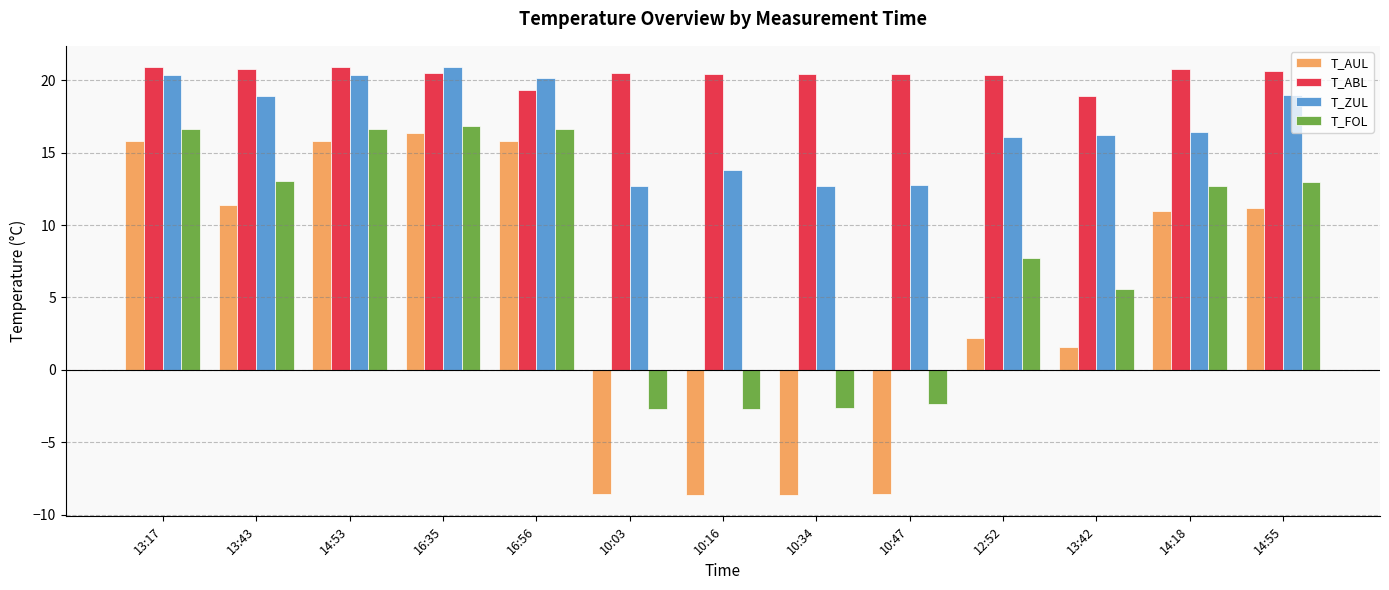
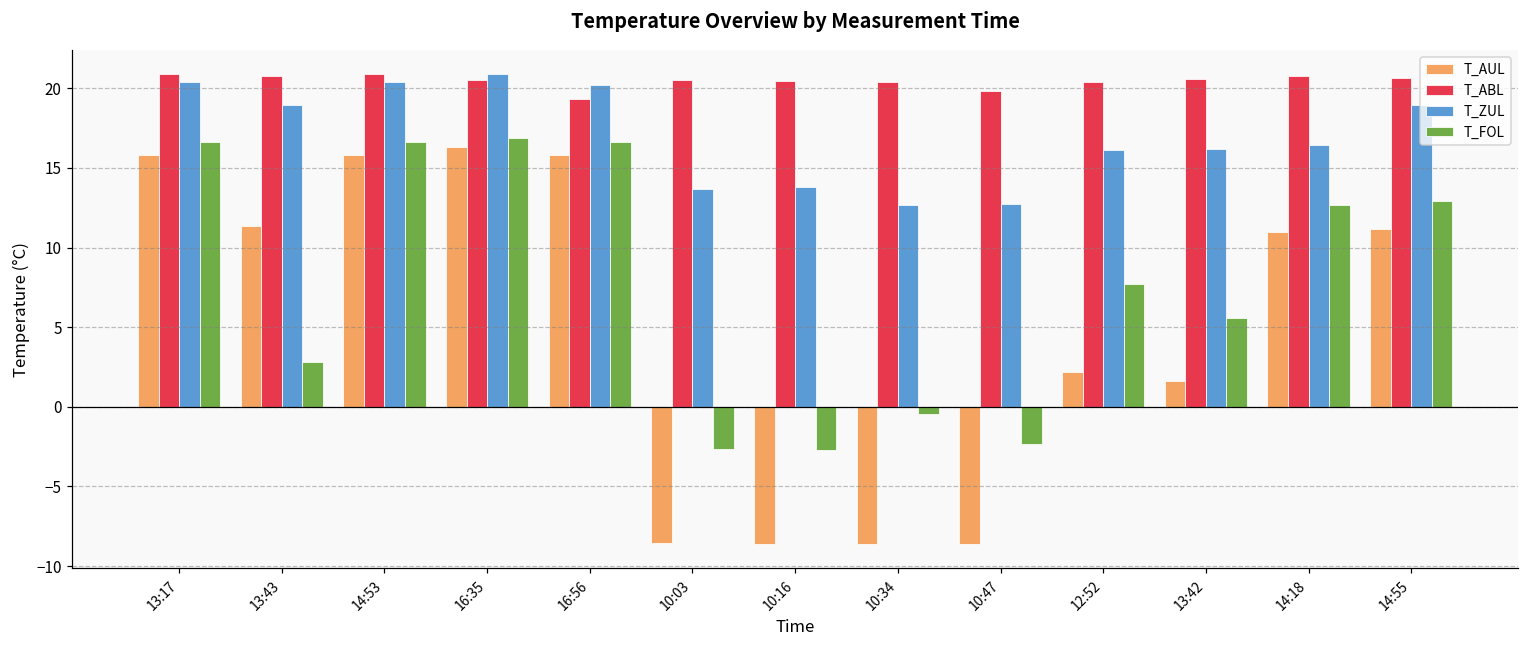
  {
    "T_AUL": {
      "13:17": 15.8,
      "13:43": 11.4,
      "14:53": 15.8,
      "16:35": 16.3,
      "16:56": 15.8,
      "10:03": -8.6,
      "10:16": -8.6,
      "10:34": -8.6,
      "10:47": -8.6,
      "12:52": 2.2,
      "13:42": 1.6,
      "14:18": 11.0,
      "14:55": 11.2
    },
    "T_ABL": {
      "13:17": 20.9,
      "13:43": 20.8,
      "14:53": 20.9,
      "16:35": 20.5,
      "16:56": 19.3,
      "10:03": 20.5,
      "10:16": 20.4,
      "10:34": 20.4,
-     "10:47": 20.4,
+     "10:47": 19.8,
      "12:52": 20.4,
-     "13:42": 18.9,
+     "13:42": 20.6,
      "14:18": 20.8,
      "14:55": 20.7
    },
    "T_ZUL": {
      "13:17": 20.4,
      "13:43": 18.9,
      "14:53": 20.4,
      "16:35": 20.9,
      "16:56": 20.2,
-     "10:03": 12.7,
+     "10:03": 13.7,
      "10:16": 13.8,
      "10:34": 12.7,
      "10:47": 12.7,
      "12:52": 16.1,
      "13:42": 16.2,
      "14:18": 16.4
    },
    "T_FOL": {
      "13:17": 16.6,
-     "13:43": 13.0,
+     "13:43": 2.8,
      "14:53": 16.6,
      "16:35": 16.9,
      "16:56": 16.6,
      "10:03": -2.7,
      "10:16": -2.7,
-     "10:34": -2.6,
+     "10:34": -0.5,
      "10:47": -2.4,
      "12:52": 7.7,
      "13:42": 5.6,
      "14:18": 12.7,
      "14:55": 12.9
    }
  }
